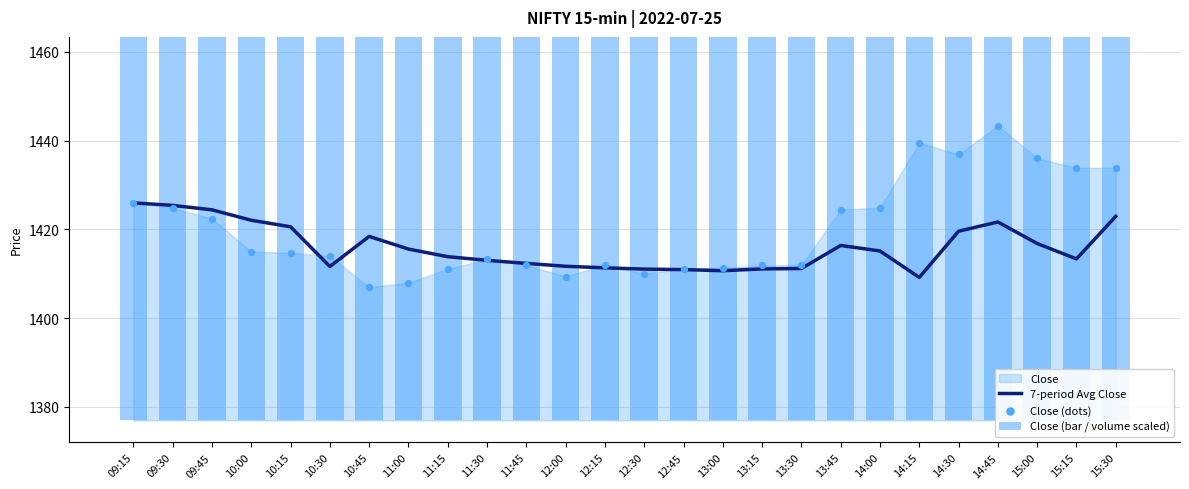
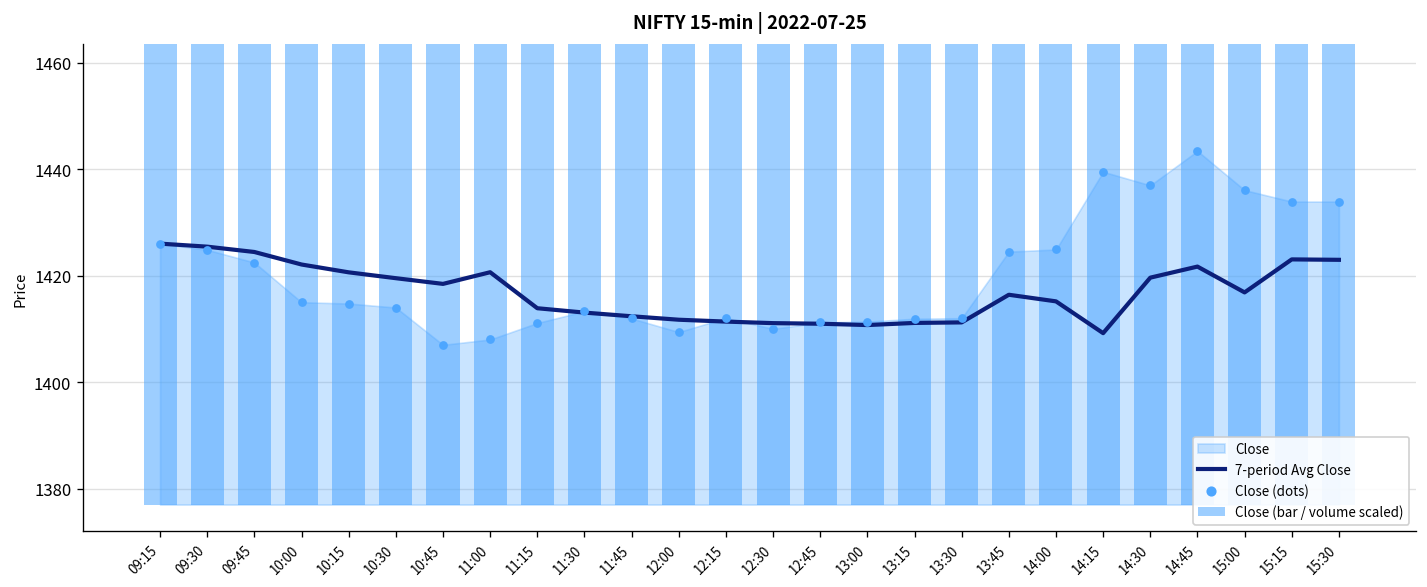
  {
    "7-period Avg Close": {
      "09:30": 1425,
      "09:45": 1424,
      "10:00": 1422,
      "10:15": 1421,
-     "10:30": 1412,
+     "10:30": 1420,
      "10:45": 1418,
-     "11:00": 1416,
+     "11:00": 1421,
      "11:15": 1414,
      "12:00": 1412,
      "12:15": 1411,
      "12:30": 1411,
      "13:00": 1411,
      "13:15": 1411,
      "13:30": 1411,
      "13:45": 1416,
      "14:00": 1415,
      "14:15": 1409,
      "14:30": 1420,
      "14:45": 1422,
      "15:00": 1417,
-     "15:15": 1413,
+     "15:15": 1423,
      "15:30": 1423
    }
  }
